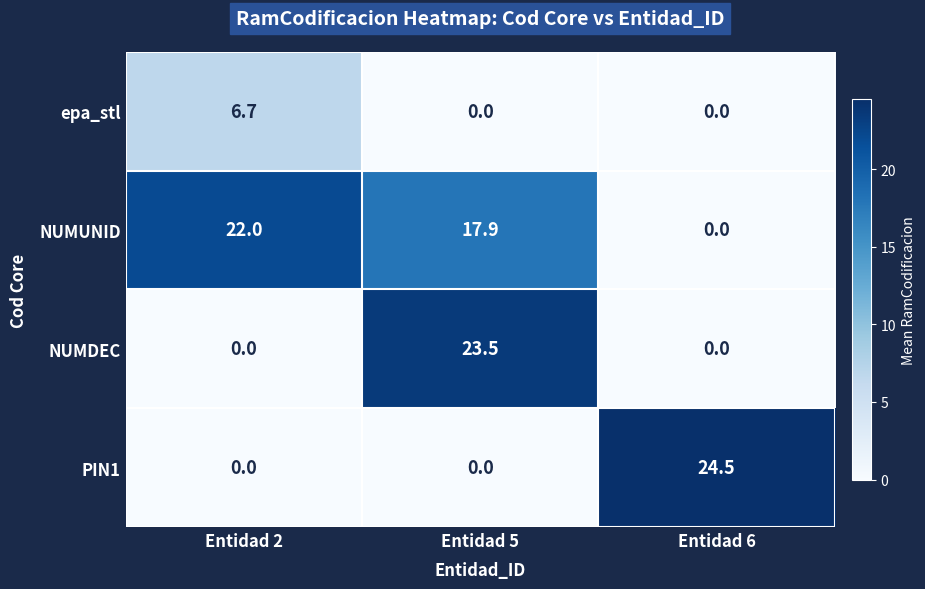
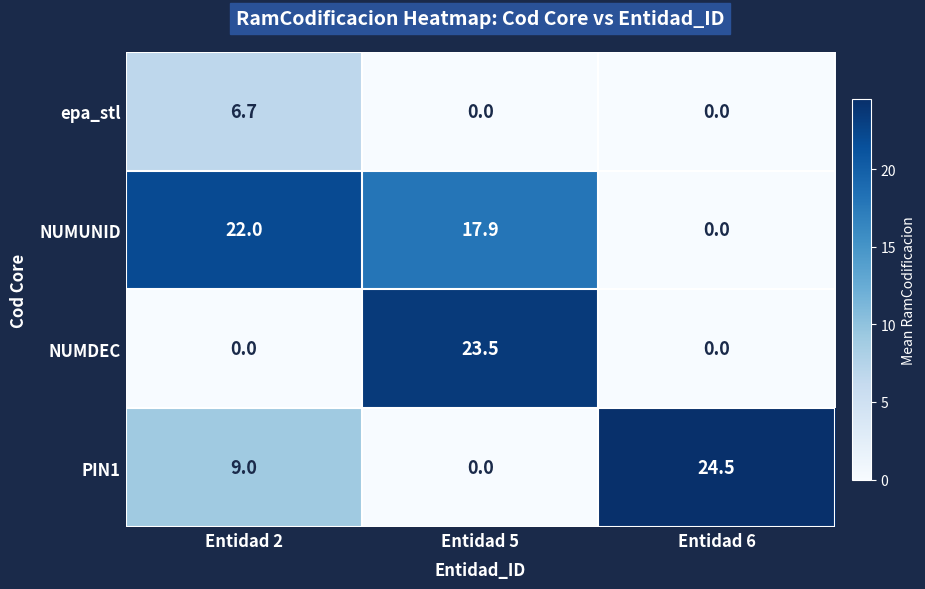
  {
    "epa_stl": {
      "Entidad 2": 6.7,
      "Entidad 5": 0.0,
      "Entidad 6": 0.0
    },
    "NUMUNID": {
      "Entidad 2": 22.0,
      "Entidad 5": 17.9,
      "Entidad 6": 0.0
    },
    "NUMDEC": {
      "Entidad 2": 0.0,
      "Entidad 5": 23.5,
      "Entidad 6": 0.0
    },
    "PIN1": {
-     "Entidad 2": 0.0,
+     "Entidad 2": 9.0,
      "Entidad 5": 0.0,
      "Entidad 6": 24.5
    }
  }
